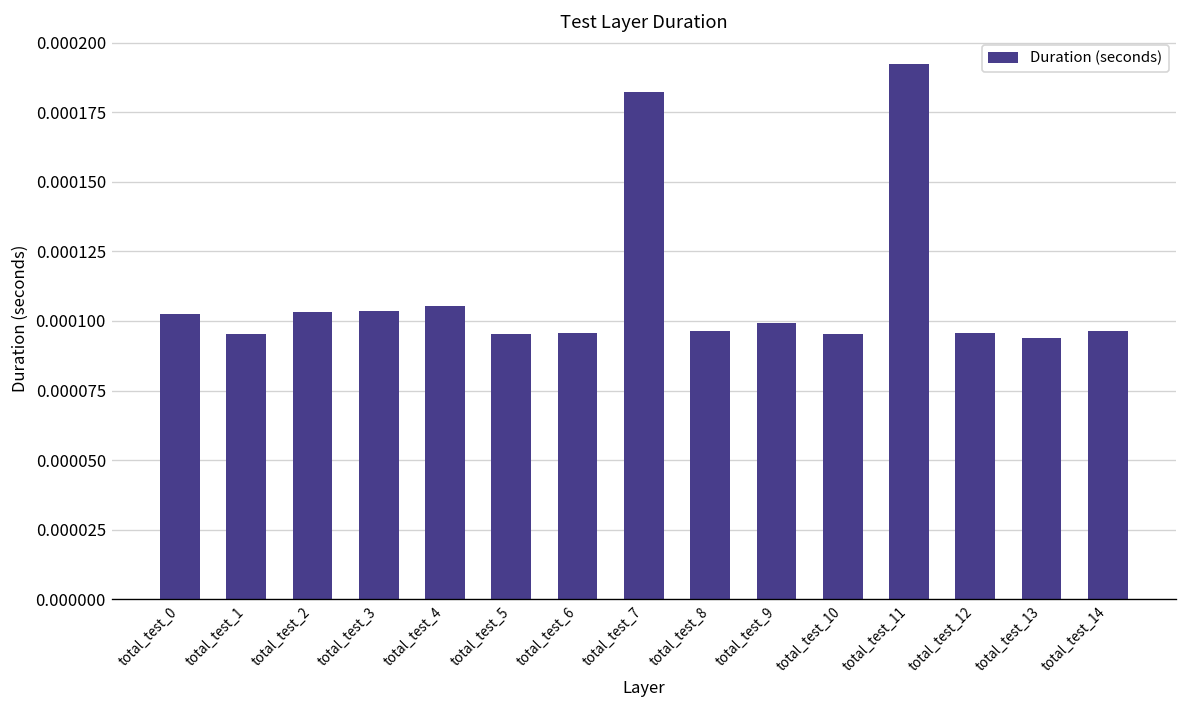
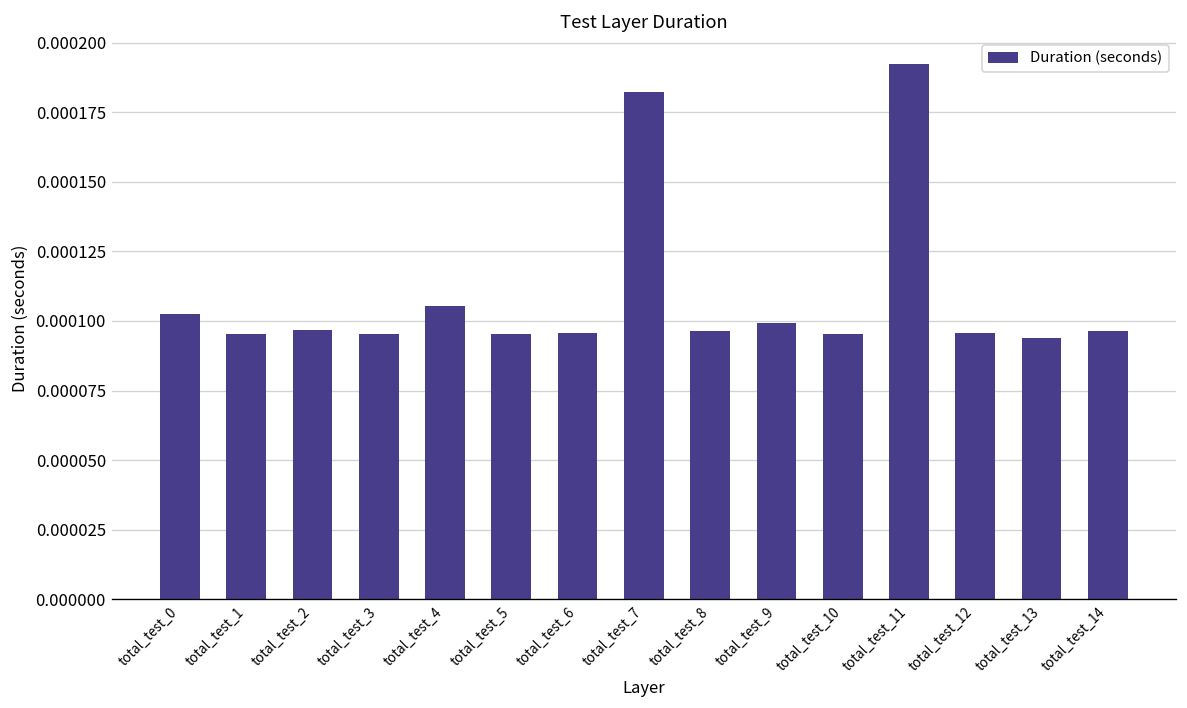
  {
    "total_test_0": 0.000102,
    "total_test_1": 0.000095,
-   "total_test_2": 0.000103,
-   "total_test_3": 0.000103,
+   "total_test_2": 0.000097,
+   "total_test_3": 0.000095,
    "total_test_4": 0.000105,
    "total_test_5": 0.000095,
    "total_test_6": 0.000095,
    "total_test_7": 0.000182,
    "total_test_8": 0.000096,
    "total_test_9": 0.000099,
    "total_test_10": 0.000095,
    "total_test_11": 0.000192,
    "total_test_12": 0.000095,
    "total_test_13": 0.000094,
    "total_test_14": 0.000096
  }
